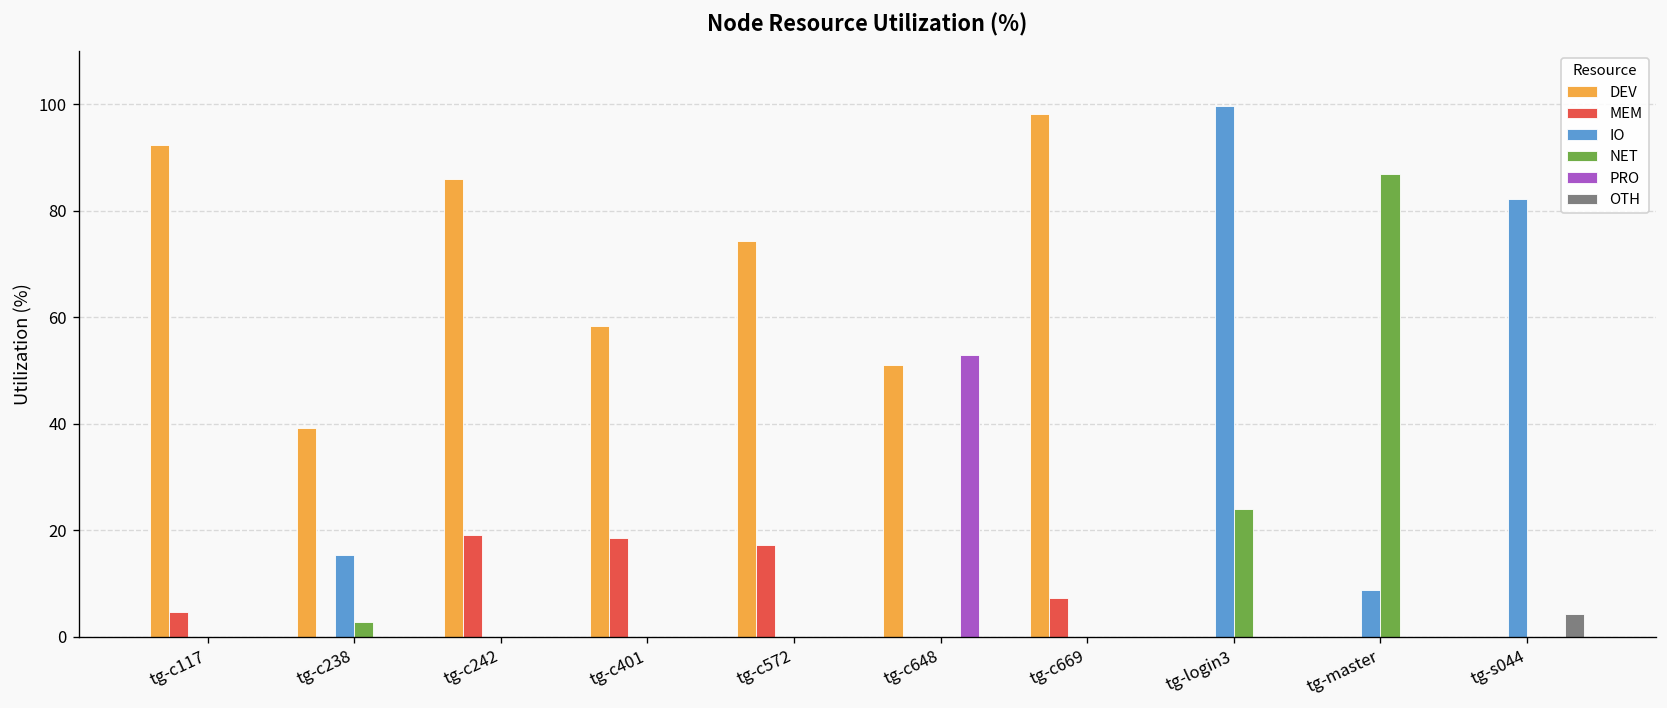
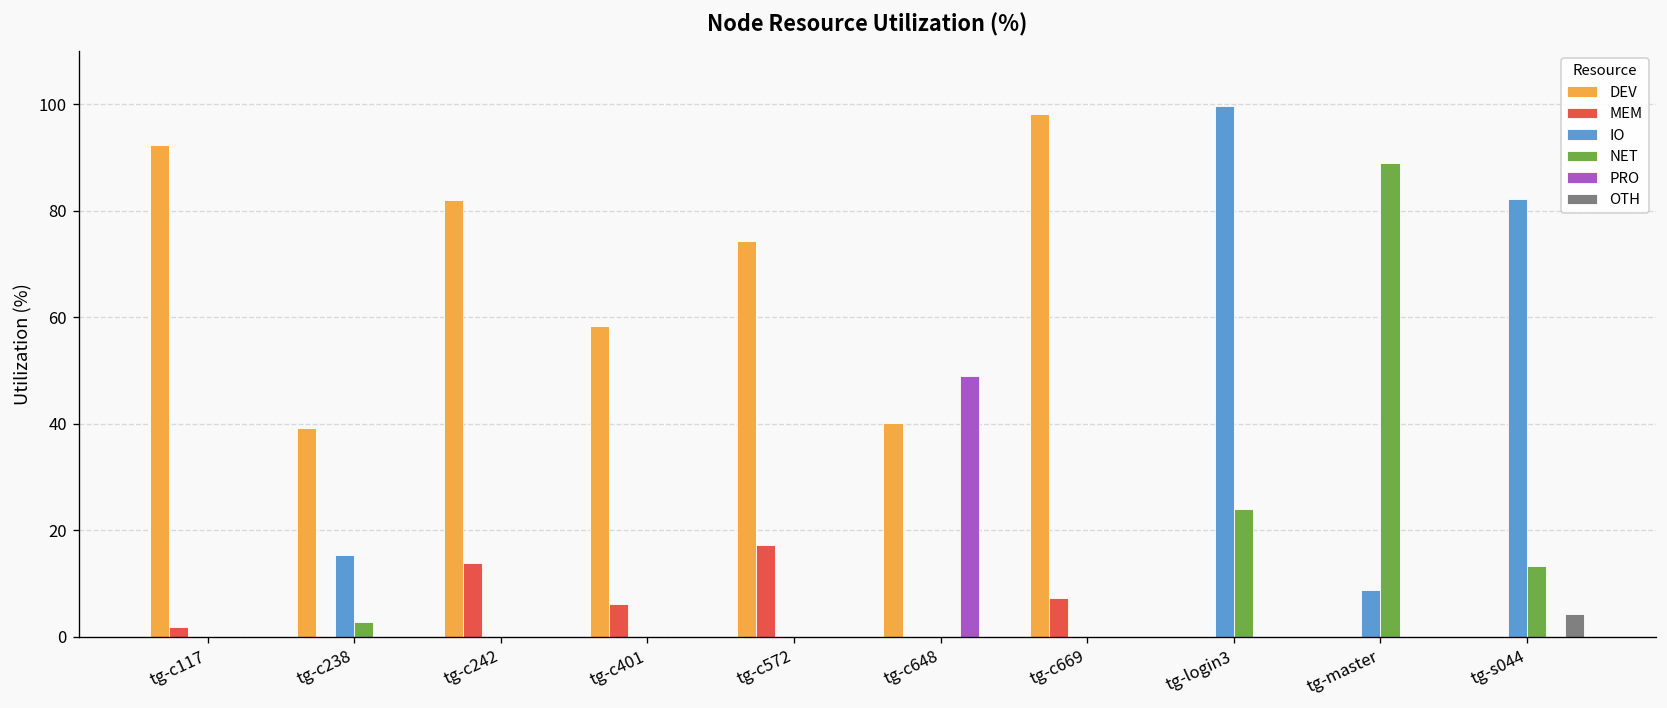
  {
    "DEV": {
      "tg-c117": 92,
      "tg-c238": 39,
-     "tg-c242": 86,
+     "tg-c242": 82,
      "tg-c401": 58,
      "tg-c572": 74,
-     "tg-c648": 51,
+     "tg-c648": 40,
      "tg-c669": 98,
      "tg-login3": 0,
      "tg-master": 0,
      "tg-s044": 0
    },
    "MEM": {
-     "tg-c117": 5,
+     "tg-c117": 2,
      "tg-c238": 0,
-     "tg-c242": 19,
-     "tg-c401": 19,
+     "tg-c242": 14,
+     "tg-c401": 6,
      "tg-c572": 17,
      "tg-c648": 0,
      "tg-c669": 7,
      "tg-login3": 0,
      "tg-master": 0,
      "tg-s044": 0
    },
    "IO": {
      "tg-c117": 0,
      "tg-c238": 15,
      "tg-c242": 0,
      "tg-c401": 0,
      "tg-c572": 0,
      "tg-c648": 0,
      "tg-c669": 0,
      "tg-login3": 100,
      "tg-master": 9,
      "tg-s044": 82
    },
    "NET": {
      "tg-c117": 0,
      "tg-c238": 3,
      "tg-c242": 0,
      "tg-c401": 0,
      "tg-c572": 0,
      "tg-c648": 0,
      "tg-c669": 0,
      "tg-login3": 24,
-     "tg-master": 87,
-     "tg-s044": 0
+     "tg-master": 89,
+     "tg-s044": 13
    },
    "PRO": {
      "tg-c117": 0,
      "tg-c238": 0,
      "tg-c242": 0,
      "tg-c401": 0,
      "tg-c572": 0,
-     "tg-c648": 53,
+     "tg-c648": 49,
      "tg-c669": 0,
      "tg-login3": 0,
      "tg-master": 0,
      "tg-s044": 0
    },
    "OTH": {
      "tg-c117": 0,
      "tg-c238": 0,
      "tg-c242": 0,
      "tg-c401": 0,
      "tg-c572": 0,
      "tg-c648": 0,
      "tg-c669": 0,
      "tg-login3": 0,
      "tg-master": 0,
      "tg-s044": 4
    }
  }
